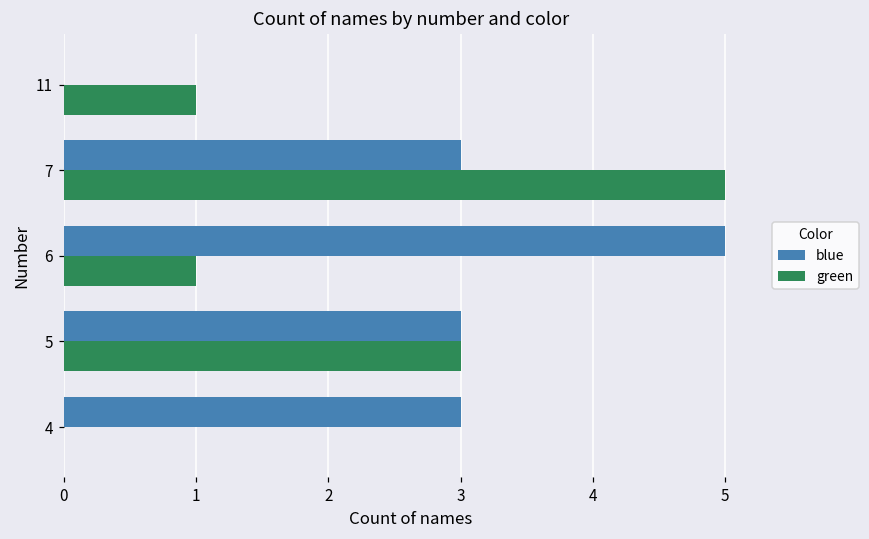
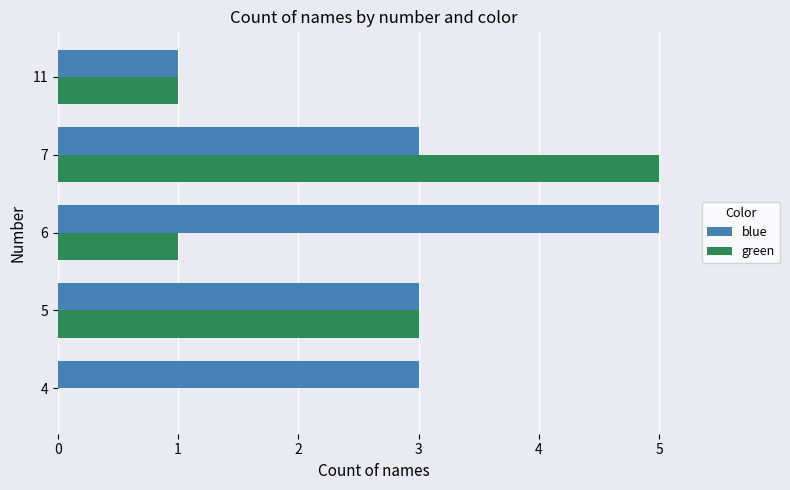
  {
    "blue": {
-     "11": 0,
+     "11": 1,
      "7": 3,
      "6": 5,
      "5": 3,
      "4": 3
    },
    "green": {
      "11": 1,
      "7": 5,
      "6": 1,
      "5": 3,
      "4": 0
    }
  }
